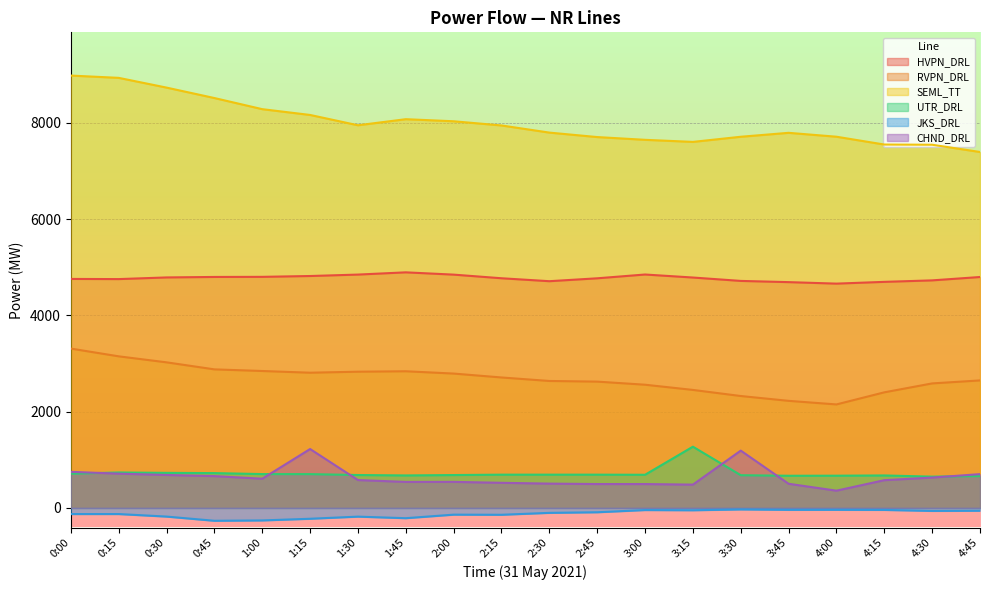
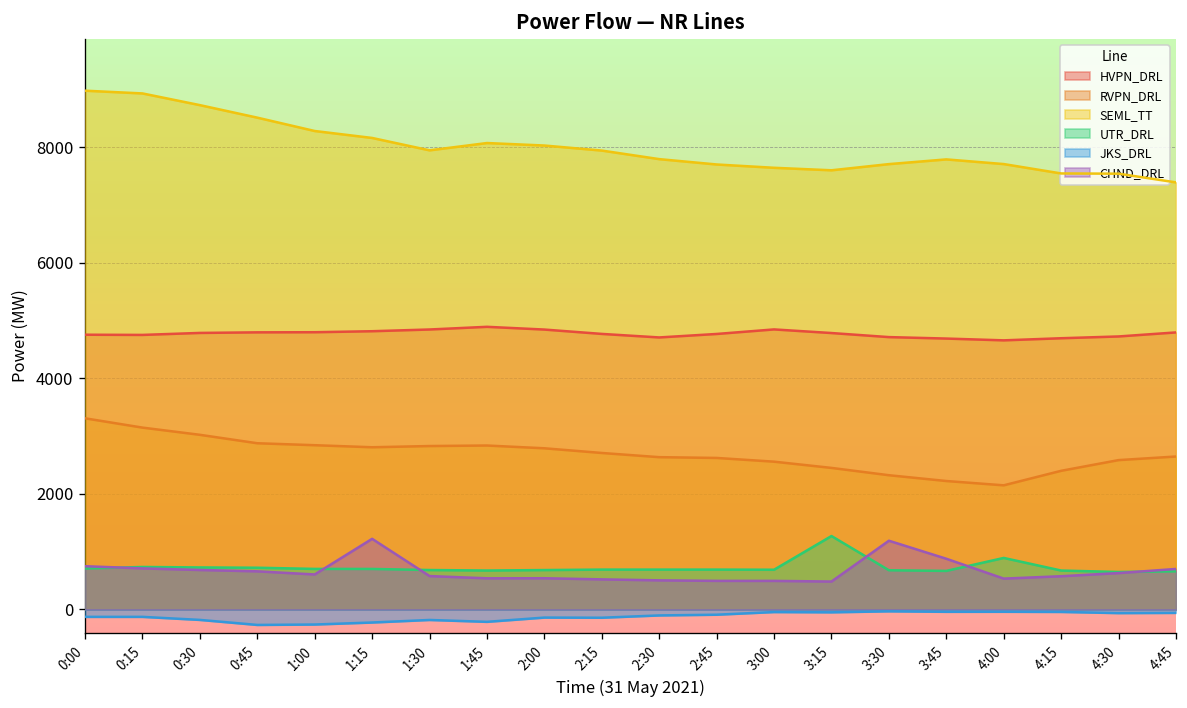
  {
    "UTR_DRL": {
      "0:45": 700,
      "1:00": 700,
      "1:15": 700,
      "1:30": 700,
      "1:45": 700,
      "2:00": 700,
      "2:15": 700,
      "2:30": 700,
      "2:45": 700,
      "3:00": 700,
      "3:15": 1300,
      "3:30": 700,
      "3:45": 700,
-     "4:00": 700,
+     "4:00": 900,
      "4:15": 700
    },
    "CHND_DRL": {
      "0:45": 700,
      "1:00": 600,
      "1:15": 1200,
      "1:30": 600,
      "1:45": 500,
      "2:00": 500,
      "2:15": 500,
      "2:30": 500,
      "2:45": 500,
      "3:00": 500,
      "3:15": 500,
      "3:30": 1200,
-     "3:45": 500,
-     "4:00": 400,
+     "3:45": 900,
+     "4:00": 500,
      "4:15": 600
    }
  }
